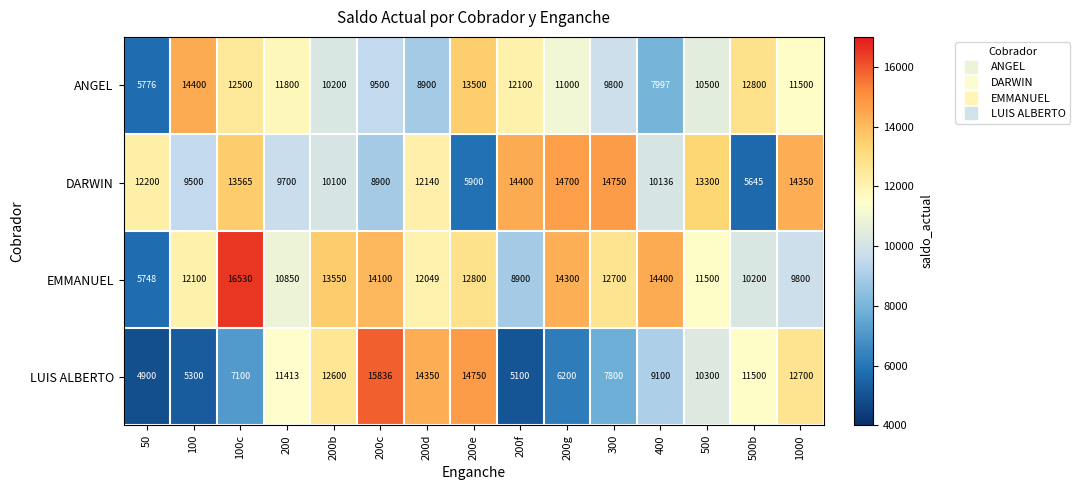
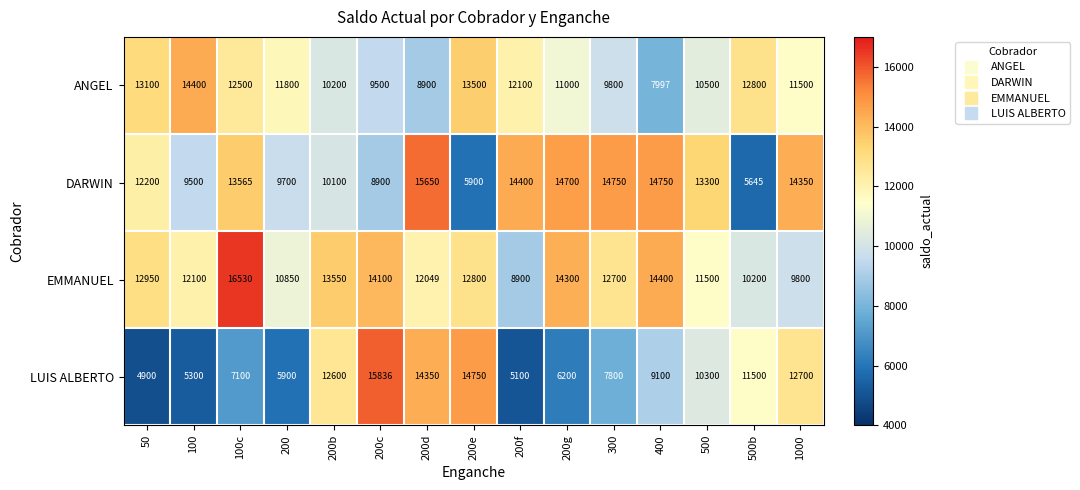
  {
    "ANGEL": {
-     "50": 5776,
+     "50": 13100,
      "100": 14400,
      "100c": 12500,
      "200": 11800,
      "200b": 10200,
      "200c": 9500,
      "200d": 8900,
      "200e": 13500,
      "200f": 12100,
      "200g": 11000,
      "300": 9800,
      "400": 7997,
      "500": 10500,
      "500b": 12800,
      "1000": 11500
    },
    "DARWIN": {
      "50": 12200,
      "100": 9500,
      "100c": 13565,
      "200": 9700,
      "200b": 10100,
      "200c": 8900,
-     "200d": 12140,
+     "200d": 15650,
      "200e": 5900,
      "200f": 14400,
      "200g": 14700,
      "300": 14750,
-     "400": 10136,
+     "400": 14750,
      "500": 13300,
      "500b": 5645,
      "1000": 14350
    },
    "EMMANUEL": {
-     "50": 5748,
+     "50": 12950,
      "100": 12100,
      "100c": 16530,
      "200": 10850,
      "200b": 13550,
      "200c": 14100,
      "200d": 12049,
      "200e": 12800,
      "200f": 8900,
      "200g": 14300,
      "300": 12700,
      "400": 14400,
      "500": 11500,
      "500b": 10200,
      "1000": 9800
    },
    "LUIS ALBERTO": {
      "50": 4900,
      "100": 5300,
      "100c": 7100,
-     "200": 11413,
+     "200": 5900,
      "200b": 12600,
      "200c": 15836,
      "200d": 14350,
      "200e": 14750,
      "200f": 5100,
      "200g": 6200,
      "300": 7800,
      "400": 9100,
      "500": 10300,
      "500b": 11500,
      "1000": 12700
    }
  }
